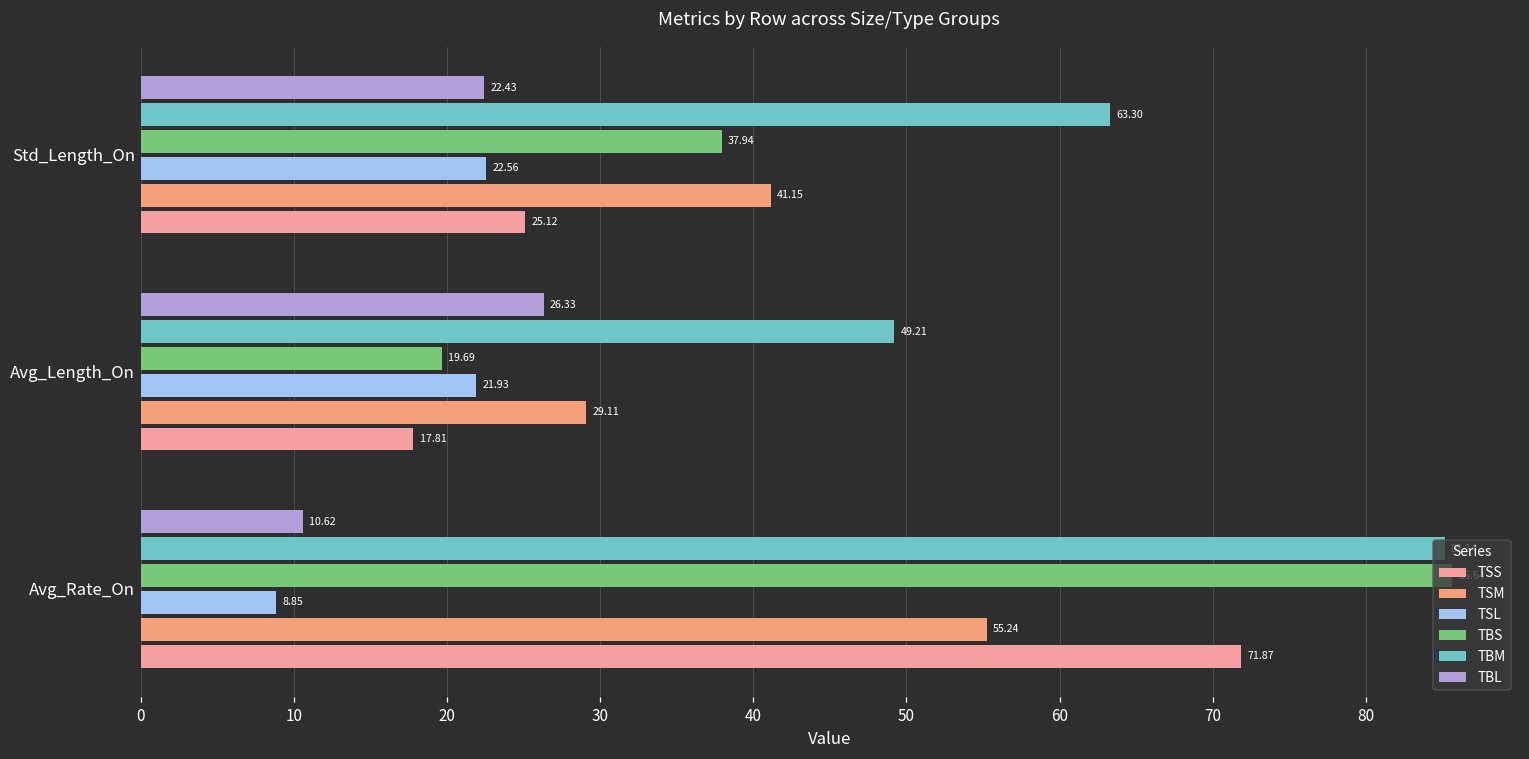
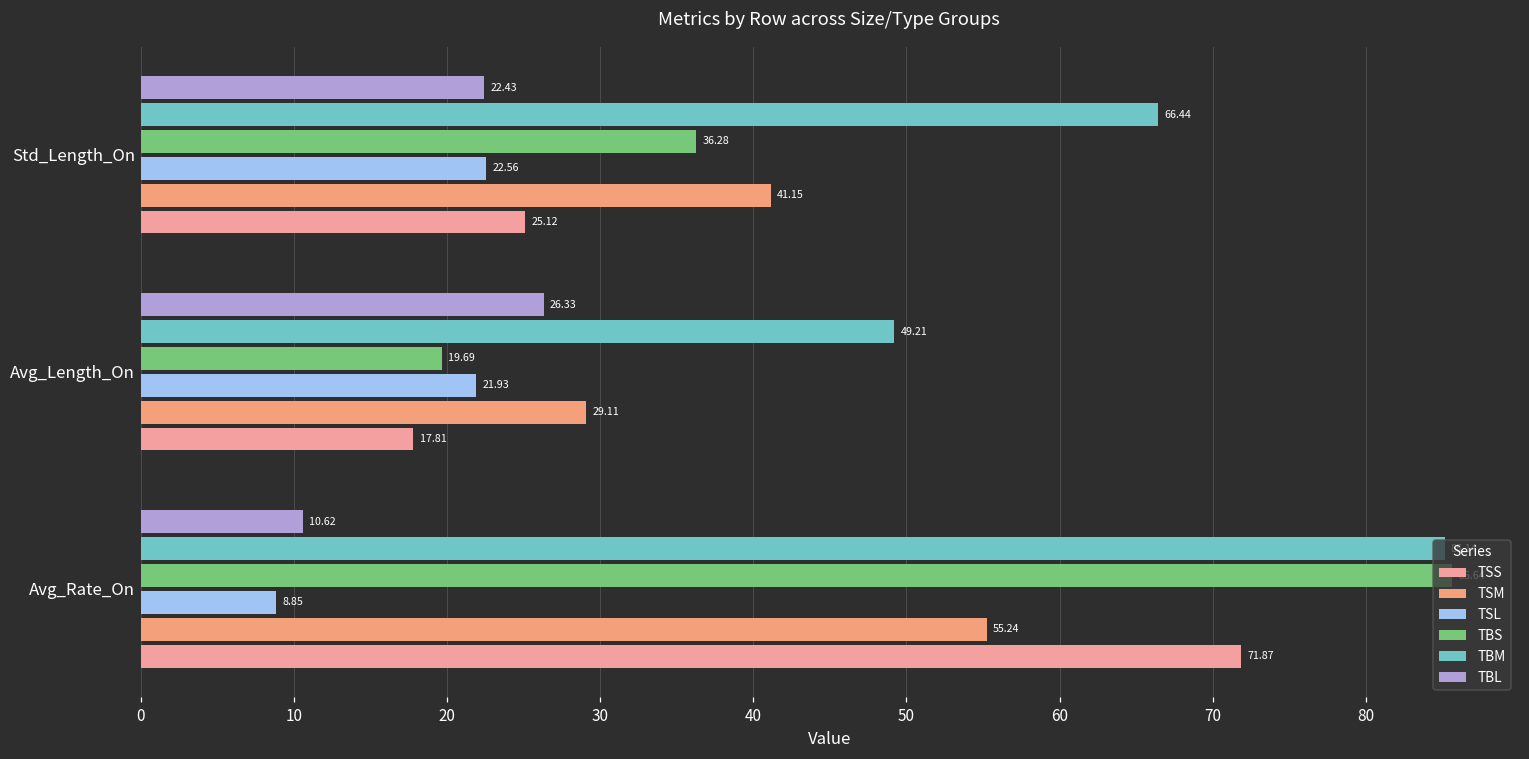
  {
    "TBS": {
-     "Std_Length_On": 37.94,
+     "Std_Length_On": 36.28,
      "Avg_Length_On": 19.69
    },
    "TBM": {
-     "Std_Length_On": 63.30,
+     "Std_Length_On": 66.44,
      "Avg_Length_On": 49.21
    }
  }
